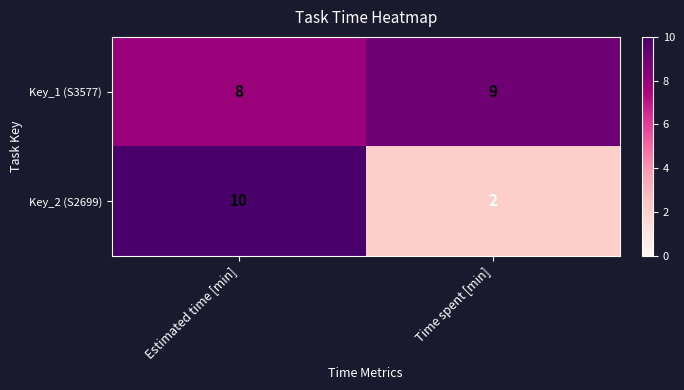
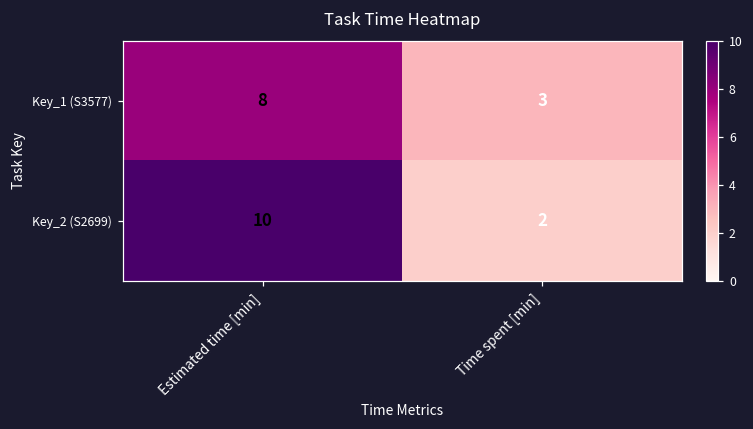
  {
    "Key_1 (S3577)": {
      "Estimated time [min]": 8,
-     "Time spent [min]": 9
+     "Time spent [min]": 3
    },
    "Key_2 (S2699)": {
      "Estimated time [min]": 10,
      "Time spent [min]": 2
    }
  }
